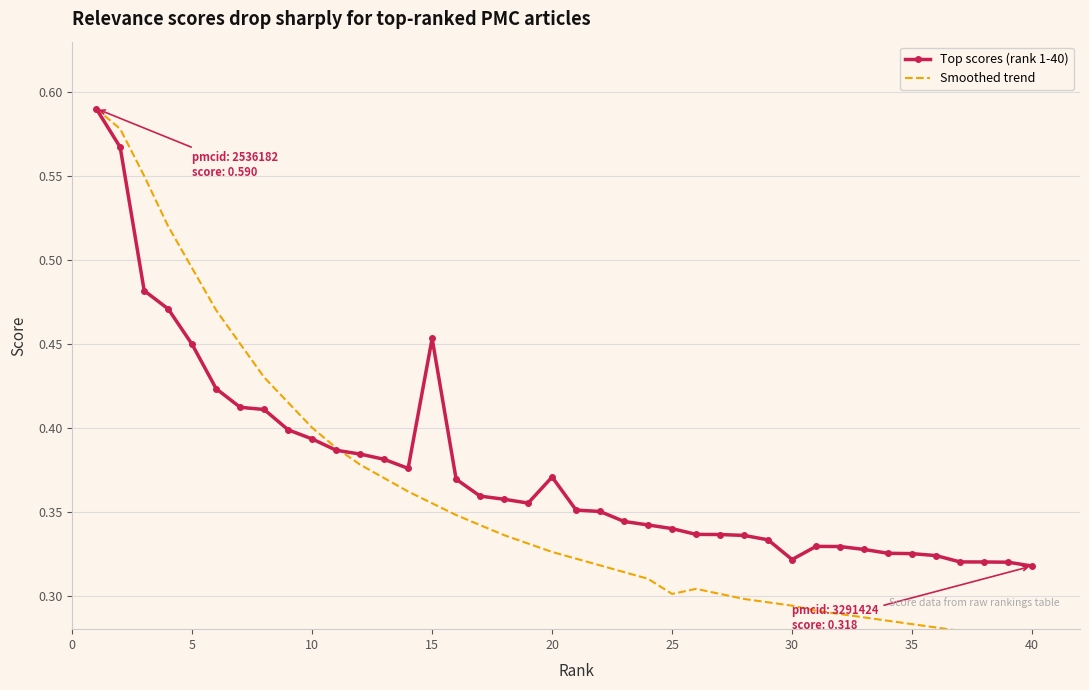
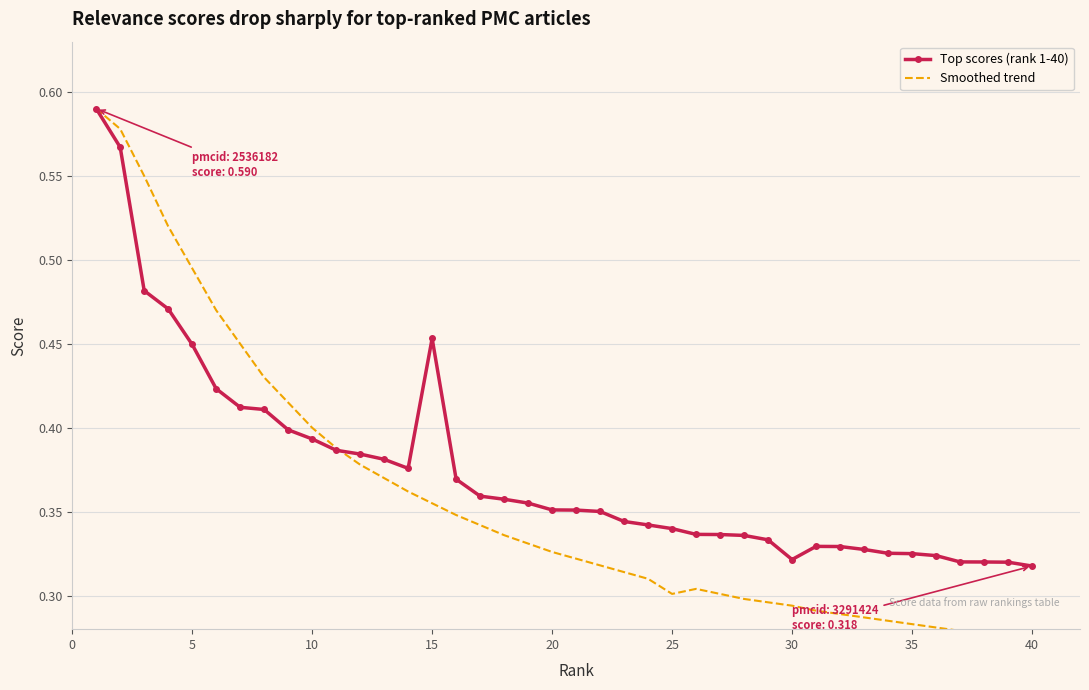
  {
    "Top scores (rank 1-40)": {
      "5": 0.450,
      "10": 0.393,
      "15": 0.453,
-     "20": 0.371,
+     "20": 0.351,
      "25": 0.340,
      "30": 0.321,
      "35": 0.325,
      "40": 0.318
    },
    "Smoothed trend": {
      "5": 0.495,
      "10": 0.400,
      "15": 0.355,
      "20": 0.326,
      "25": 0.301
    }
  }
